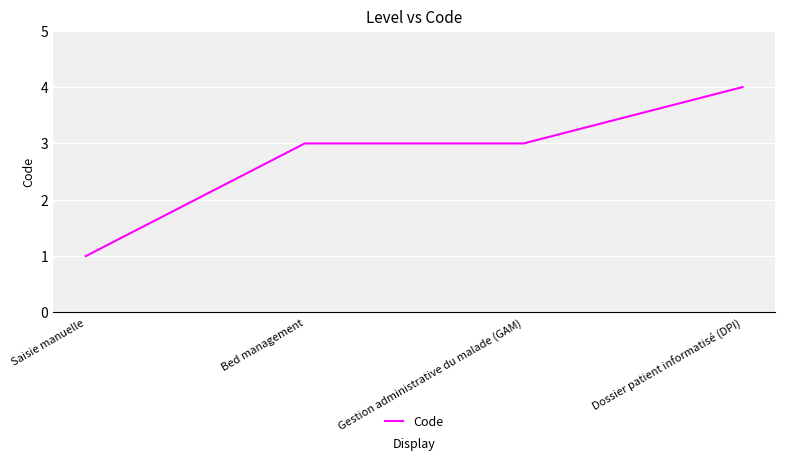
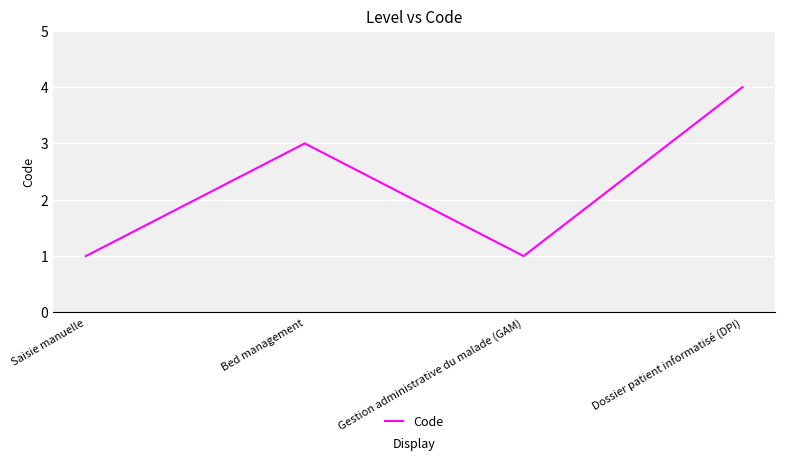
  {
    "Saisie manuelle": 1,
    "Bed management": 3,
-   "Gestion administrative du malade (GAM)": 3,
+   "Gestion administrative du malade (GAM)": 1,
    "Dossier patient informatisé (DPI)": 4
  }
